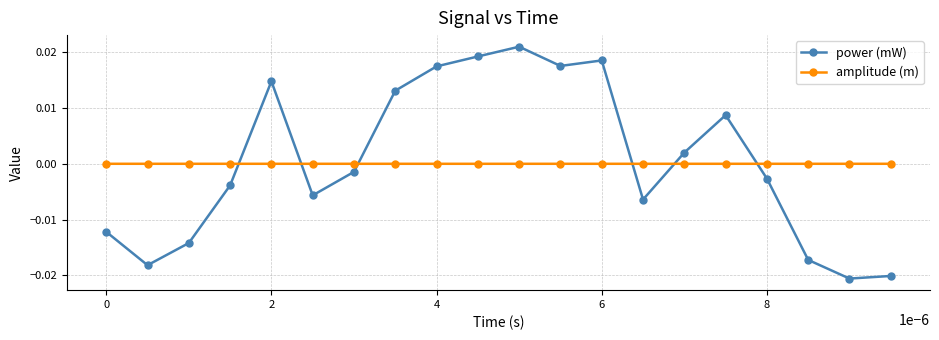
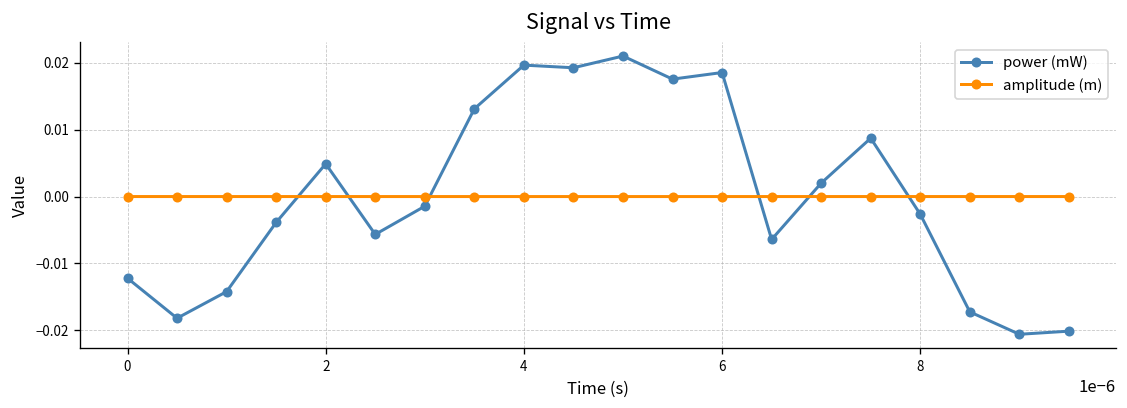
  {
    "power (mW)": {
      "0": -0.012,
-     "2": 0.015,
-     "4": 0.017,
+     "2": 0.005,
+     "4": 0.020,
      "6": 0.019,
      "8": -0.003
    },
    "amplitude (m)": {
      "0": 0.000,
      "2": 0.000,
      "4": 0.000,
      "6": 0.000,
      "8": 0.000
    }
  }
